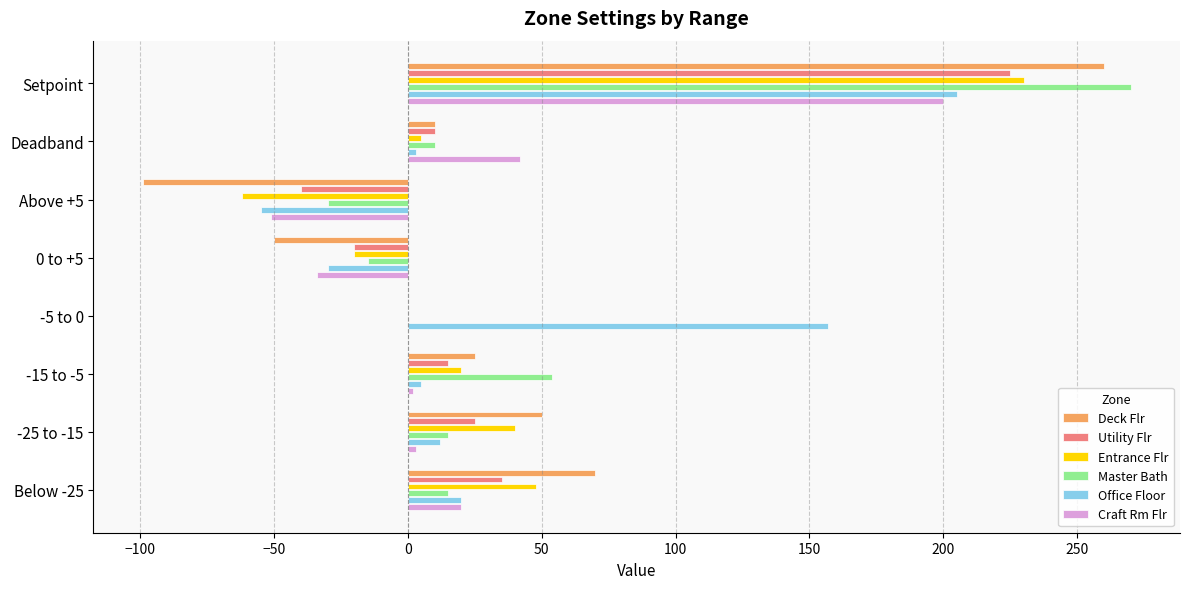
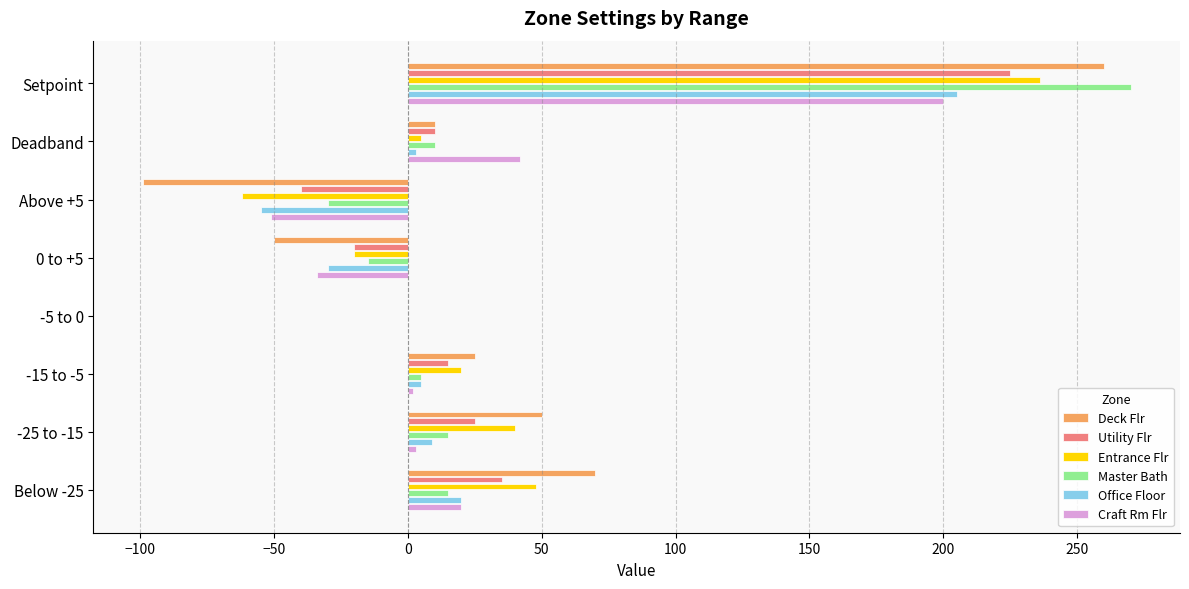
  {
    "Entrance Flr": {
-     "Setpoint": 230,
+     "Setpoint": 236,
      "Deadband": 5,
      "Above +5": -62,
      "0 to +5": -20,
      "-5 to 0": 0,
      "-15 to -5": 20,
      "-25 to -15": 40,
      "Below -25": 48
    },
    "Master Bath": {
      "Setpoint": 270,
      "Deadband": 10,
      "Above +5": -30,
      "0 to +5": -15,
      "-5 to 0": 0,
-     "-15 to -5": 54,
+     "-15 to -5": 5,
      "-25 to -15": 15,
      "Below -25": 15
    },
    "Office Floor": {
      "Setpoint": 205,
      "Deadband": 3,
      "Above +5": -55,
      "0 to +5": -30,
-     "-5 to 0": 157,
+     "-5 to 0": 0,
      "-15 to -5": 5,
-     "-25 to -15": 12,
+     "-25 to -15": 9,
      "Below -25": 20
    },
    "Craft Rm Flr": {
      "Setpoint": 200,
      "Deadband": 42,
      "Above +5": -51,
      "0 to +5": -34,
      "-5 to 0": 0,
      "-15 to -5": 2,
      "-25 to -15": 3,
      "Below -25": 20
    }
  }
